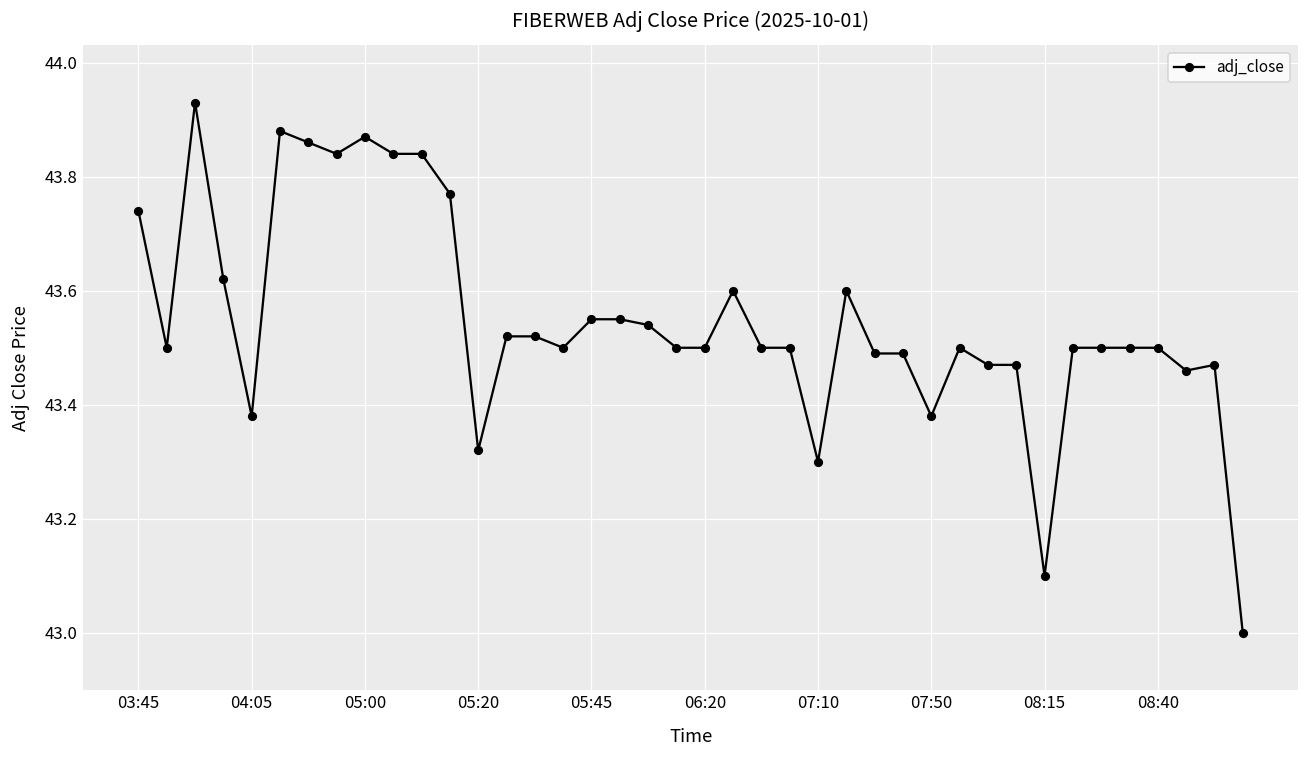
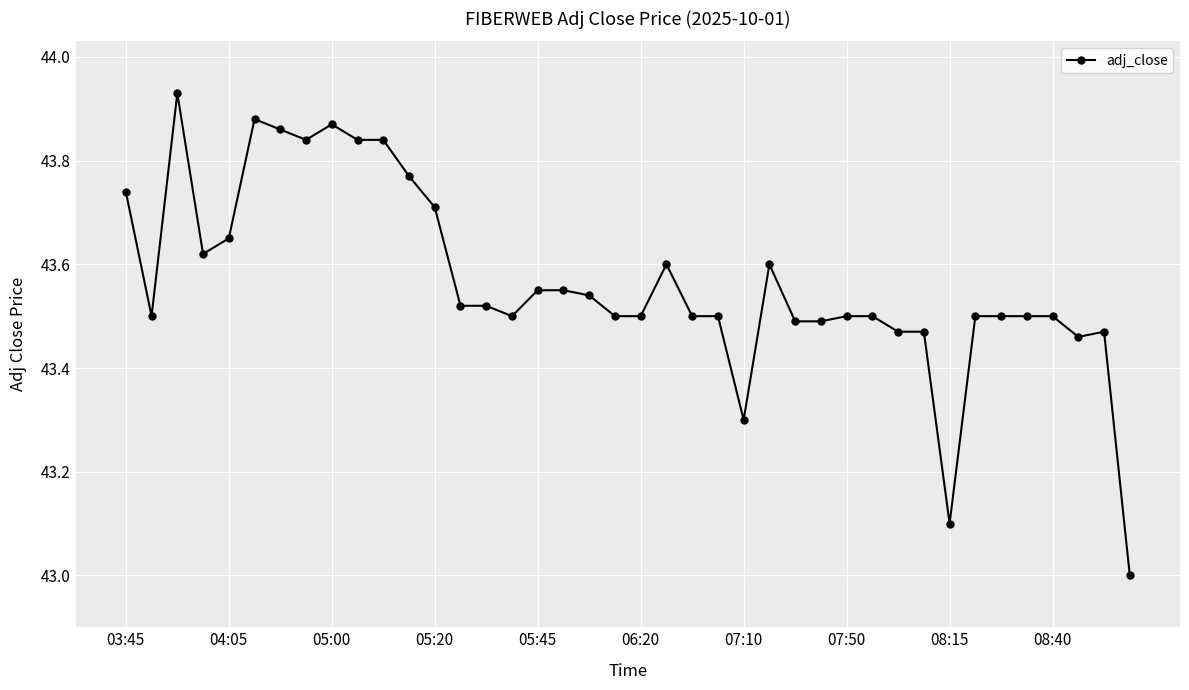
  {
    "03:45": 43.74,
-   "04:05": 43.38,
+   "04:05": 43.65,
    "05:00": 43.87,
-   "05:20": 43.32,
+   "05:20": 43.71,
    "05:45": 43.55,
    "06:20": 43.50,
    "07:10": 43.30,
-   "07:50": 43.38,
+   "07:50": 43.50,
    "08:15": 43.10,
    "08:40": 43.50
  }
